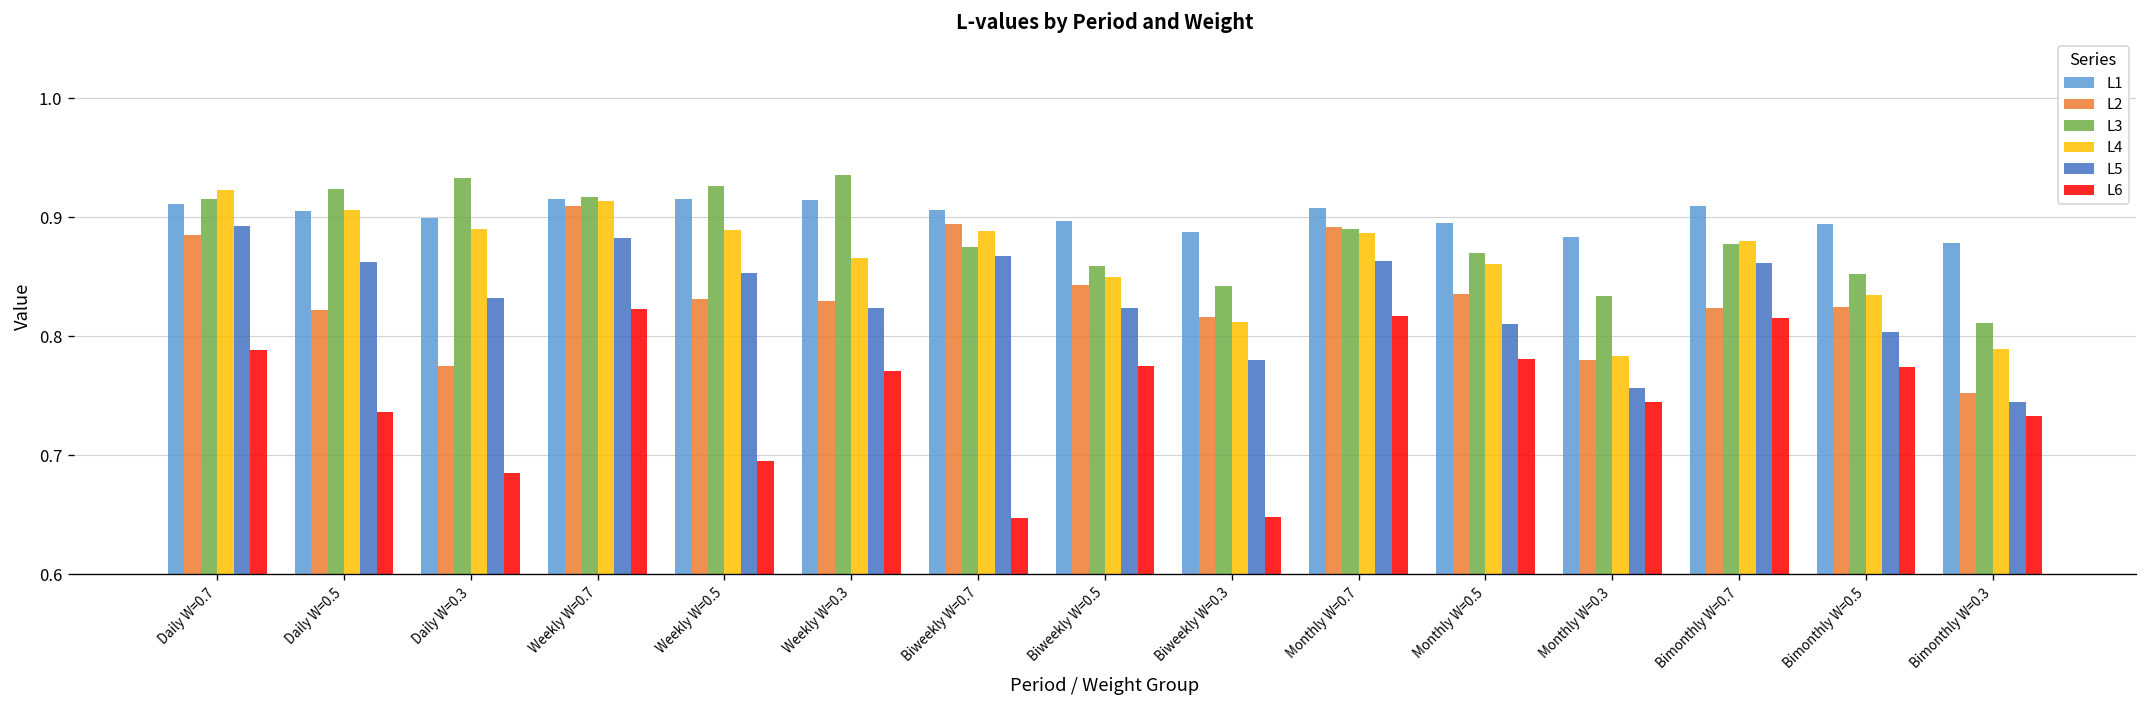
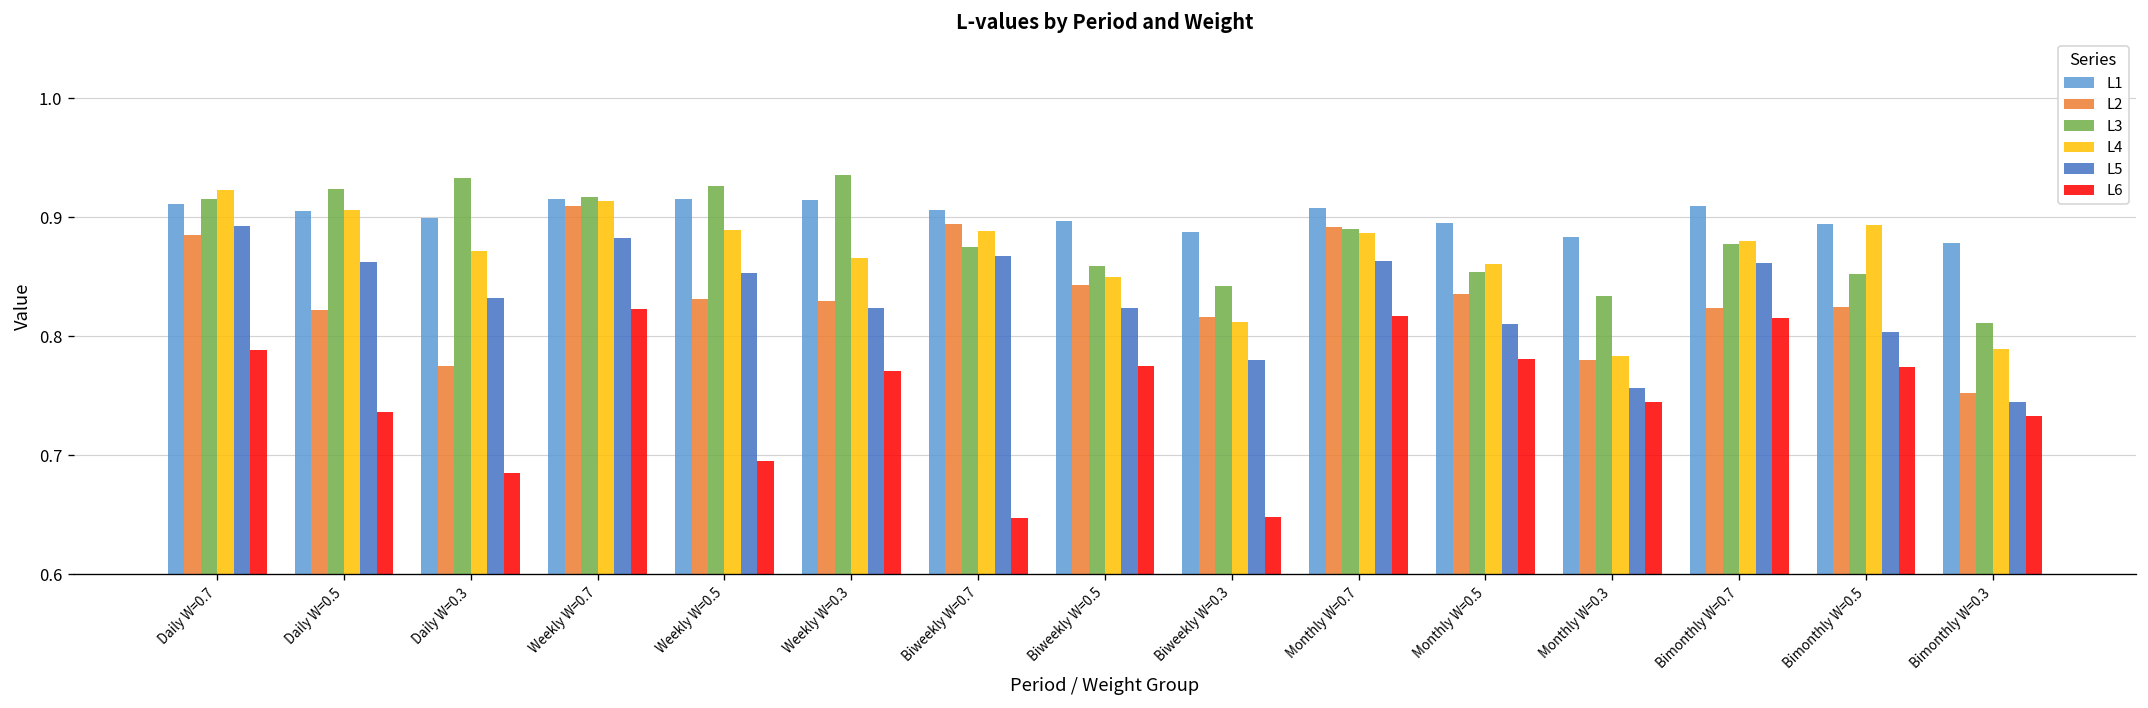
  {
    "L2": {
      "Daily W=0.7": 0.89,
      "Daily W=0.5": 0.82,
      "Daily W=0.3": 0.77,
      "Weekly W=0.7": 0.91,
      "Weekly W=0.5": 0.83,
      "Weekly W=0.3": 0.83,
      "Biweekly W=0.7": 0.89,
      "Biweekly W=0.5": 0.84,
      "Biweekly W=0.3": 0.82,
      "Monthly W=0.7": 0.89,
      "Monthly W=0.5": 0.84,
      "Monthly W=0.3": 0.78,
      "Bimonthly W=0.7": 0.82,
      "Bimonthly W=0.5": 0.82,
      "Bimonthly W=0.3": 0.75
    },
    "L3": {
      "Daily W=0.7": 0.92,
      "Daily W=0.5": 0.92,
      "Daily W=0.3": 0.93,
      "Weekly W=0.7": 0.92,
      "Weekly W=0.5": 0.93,
      "Weekly W=0.3": 0.94,
      "Biweekly W=0.7": 0.87,
      "Biweekly W=0.5": 0.86,
      "Biweekly W=0.3": 0.84,
      "Monthly W=0.7": 0.89,
-     "Monthly W=0.5": 0.87,
+     "Monthly W=0.5": 0.85,
      "Monthly W=0.3": 0.83,
      "Bimonthly W=0.7": 0.88,
      "Bimonthly W=0.5": 0.85,
      "Bimonthly W=0.3": 0.81
    },
    "L4": {
      "Daily W=0.7": 0.92,
      "Daily W=0.5": 0.91,
-     "Daily W=0.3": 0.89,
+     "Daily W=0.3": 0.87,
      "Weekly W=0.7": 0.91,
      "Weekly W=0.5": 0.89,
      "Weekly W=0.3": 0.87,
      "Biweekly W=0.7": 0.89,
      "Biweekly W=0.5": 0.85,
      "Biweekly W=0.3": 0.81,
      "Monthly W=0.7": 0.89,
      "Monthly W=0.5": 0.86,
      "Monthly W=0.3": 0.78,
      "Bimonthly W=0.7": 0.88,
-     "Bimonthly W=0.5": 0.83,
+     "Bimonthly W=0.5": 0.89,
      "Bimonthly W=0.3": 0.79
    },
    "L6": {
      "Daily W=0.7": 0.79,
      "Daily W=0.5": 0.74,
      "Daily W=0.3": 0.69,
      "Weekly W=0.7": 0.82,
      "Weekly W=0.5": 0.70,
      "Weekly W=0.3": 0.77,
      "Biweekly W=0.7": 0.65,
      "Biweekly W=0.5": 0.78,
      "Biweekly W=0.3": 0.65,
      "Monthly W=0.7": 0.82,
      "Monthly W=0.5": 0.78,
      "Monthly W=0.3": 0.74,
      "Bimonthly W=0.7": 0.82,
      "Bimonthly W=0.5": 0.77,
      "Bimonthly W=0.3": 0.73
    }
  }
